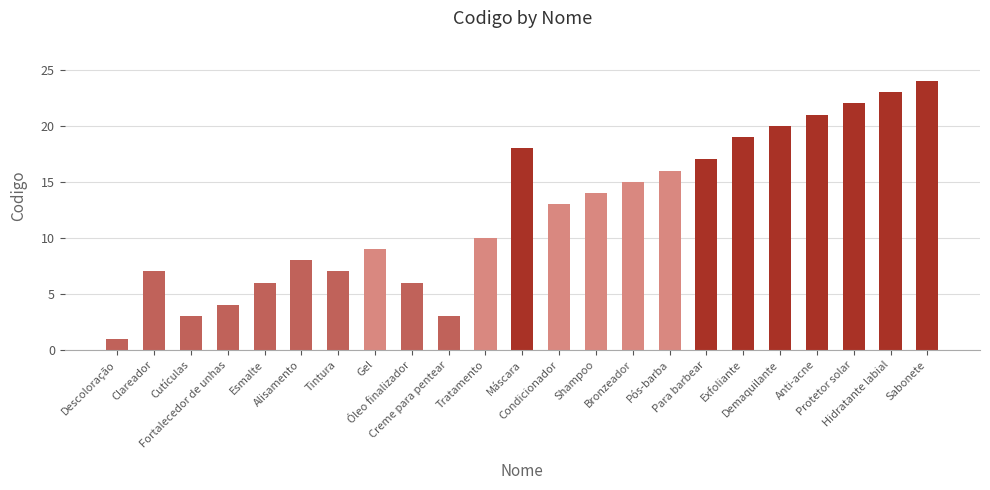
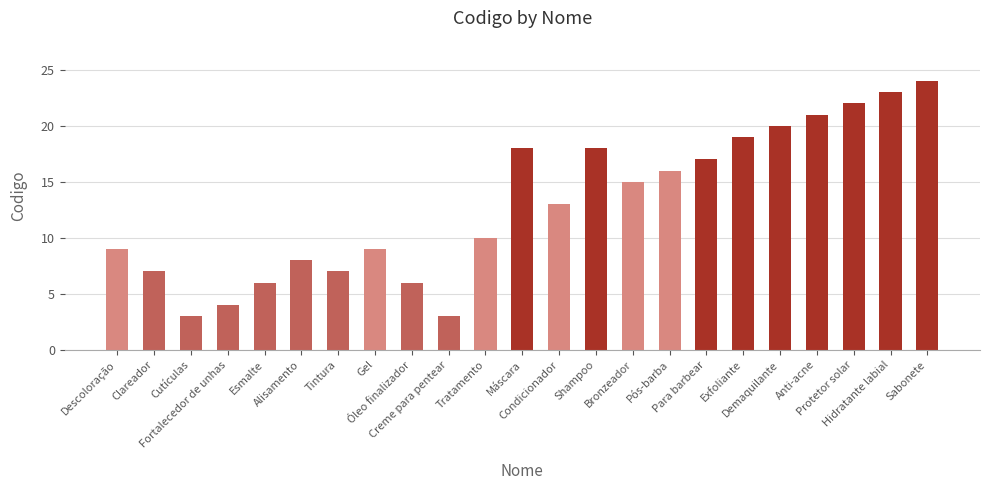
  {
-   "Descoloração": 1,
+   "Descoloração": 9,
    "Clareador": 7,
    "Cutículas": 3,
    "Fortalecedor de unhas": 4,
    "Esmalte": 6,
    "Alisamento": 8,
    "Tintura": 7,
    "Gel": 9,
    "Óleo finalizador": 6,
    "Creme para pentear": 3,
    "Tratamento": 10,
    "Condicionador": 13,
-   "Shampoo": 14,
+   "Shampoo": 18,
    "Bronzeador": 15,
    "Pós-barba": 16,
    "Para barbear": 17,
    "Exfoliante": 19,
    "Demaquilante": 20,
    "Anti-acne": 21,
    "Protetor solar": 22,
    "Hidratante labial": 23,
    "Sabonete": 24
  }
